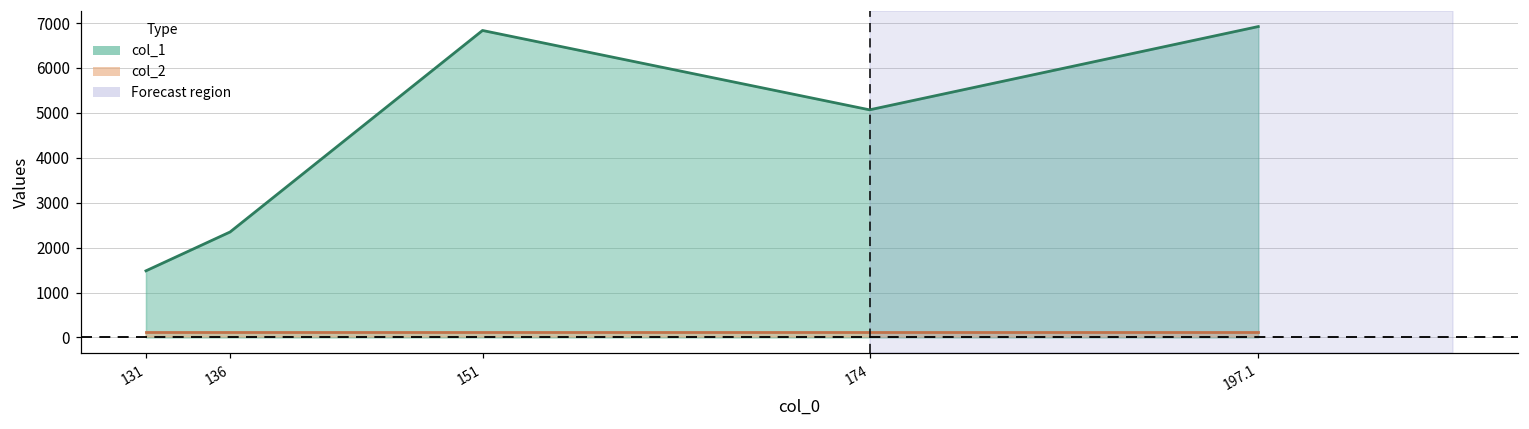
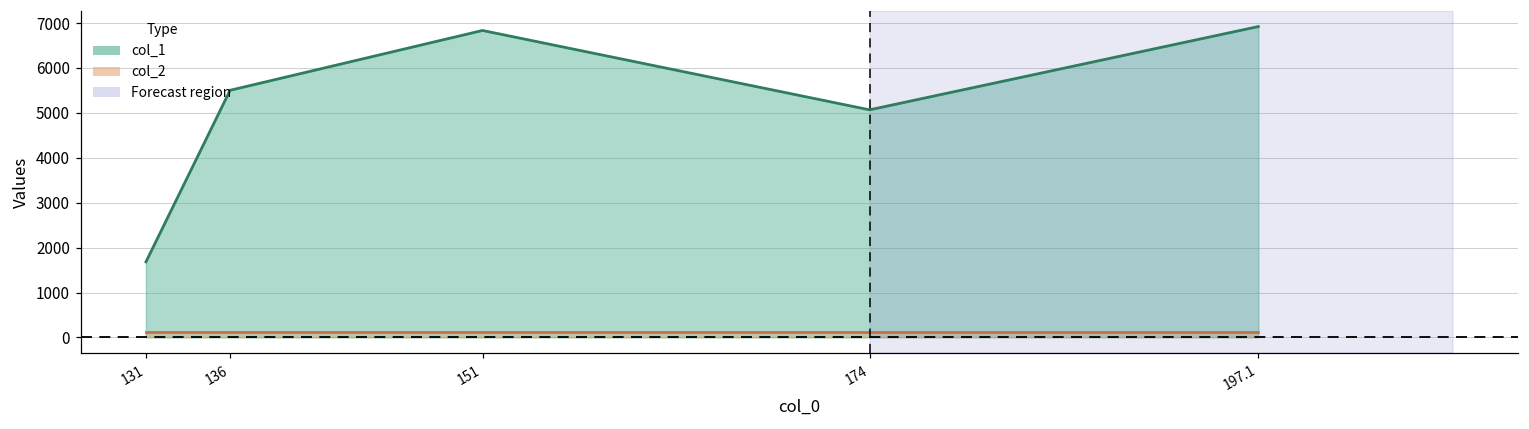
  {
    "col_1": {
-     "131": 1500,
-     "136": 2300,
+     "131": 1700,
+     "136": 5500,
      "151": 6800,
      "174": 5100,
      "197.1": 6900
    },
    "col_2": {
      "131": 100,
      "136": 100,
      "151": 100,
      "174": 100,
      "197.1": 100
    }
  }
